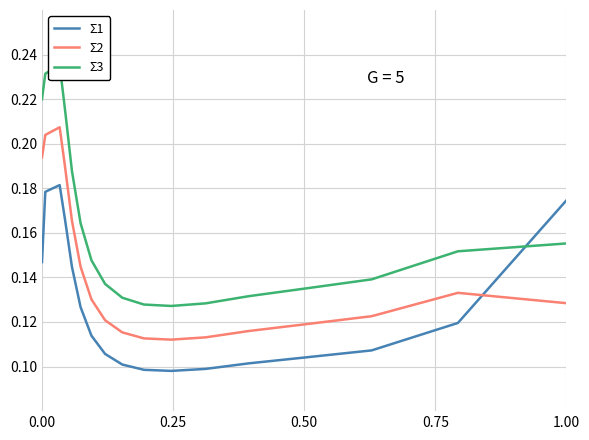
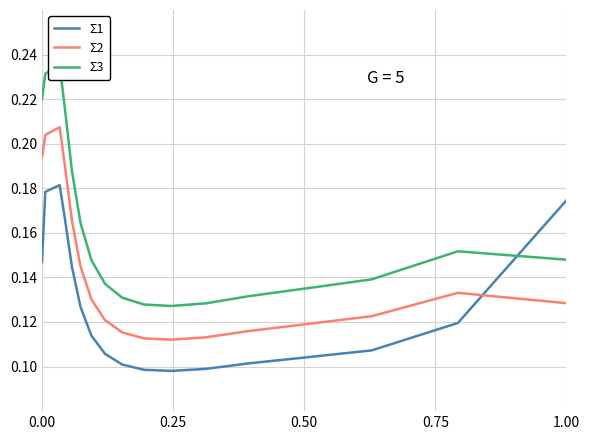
  {
    "Σ1": {
      "0.00": 0.147,
      "1.00": 0.175
    },
    "Σ2": {
      "0.00": 0.194,
      "1.00": 0.128
    },
    "Σ3": {
      "0.00": 0.220,
-     "1.00": 0.155
+     "1.00": 0.148
    }
  }
